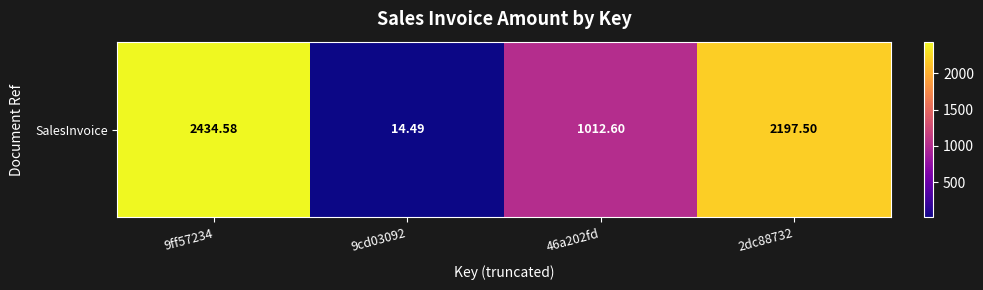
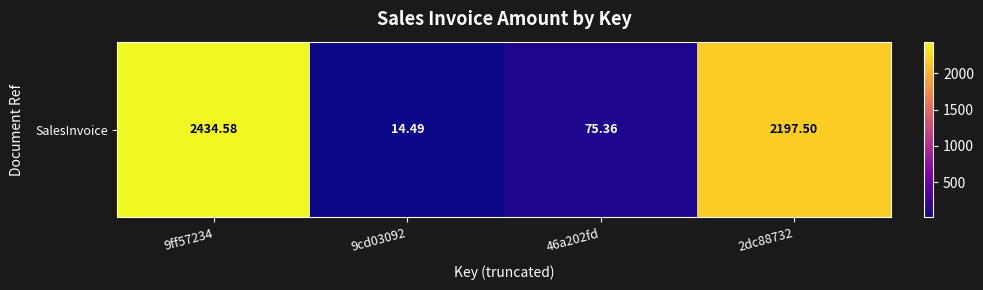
  {
    "SalesInvoice": {
      "9ff57234": 2434.58,
      "9cd03092": 14.49,
-     "46a202fd": 1012.60,
+     "46a202fd": 75.36,
      "2dc88732": 2197.50
    }
  }
